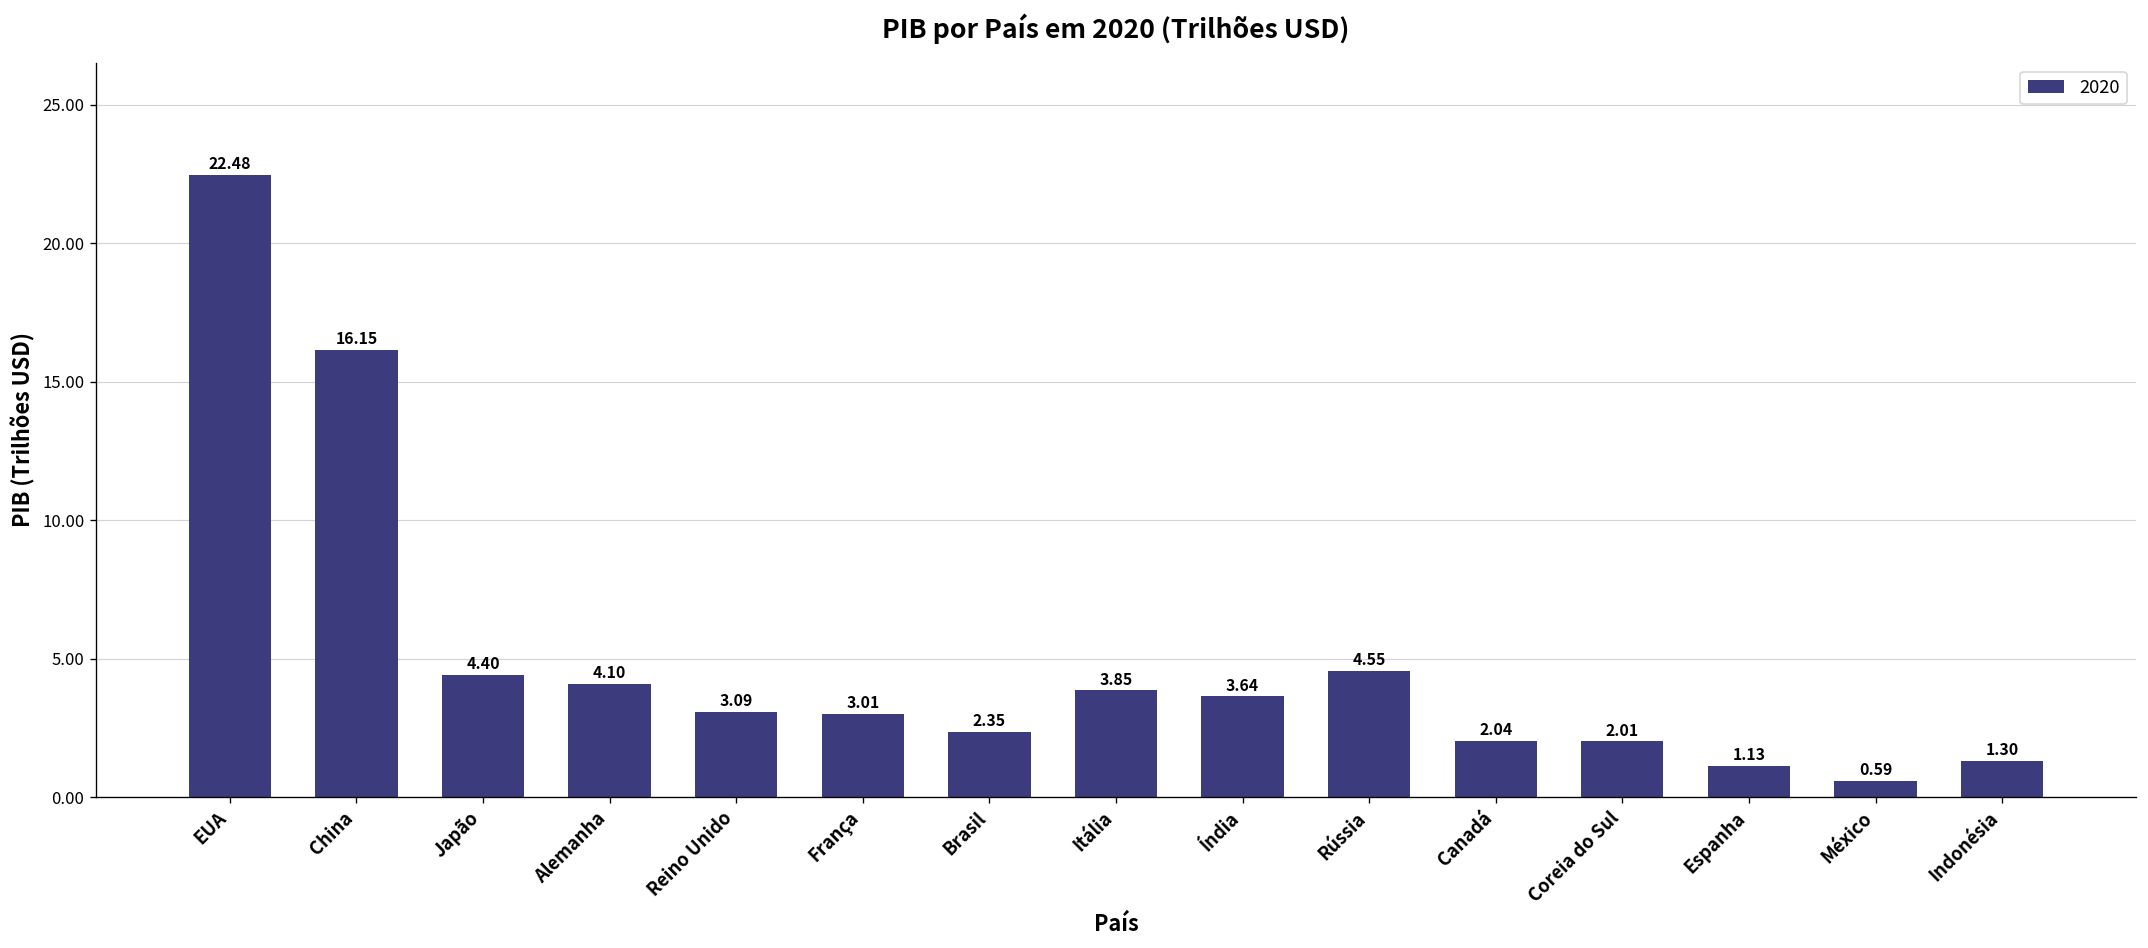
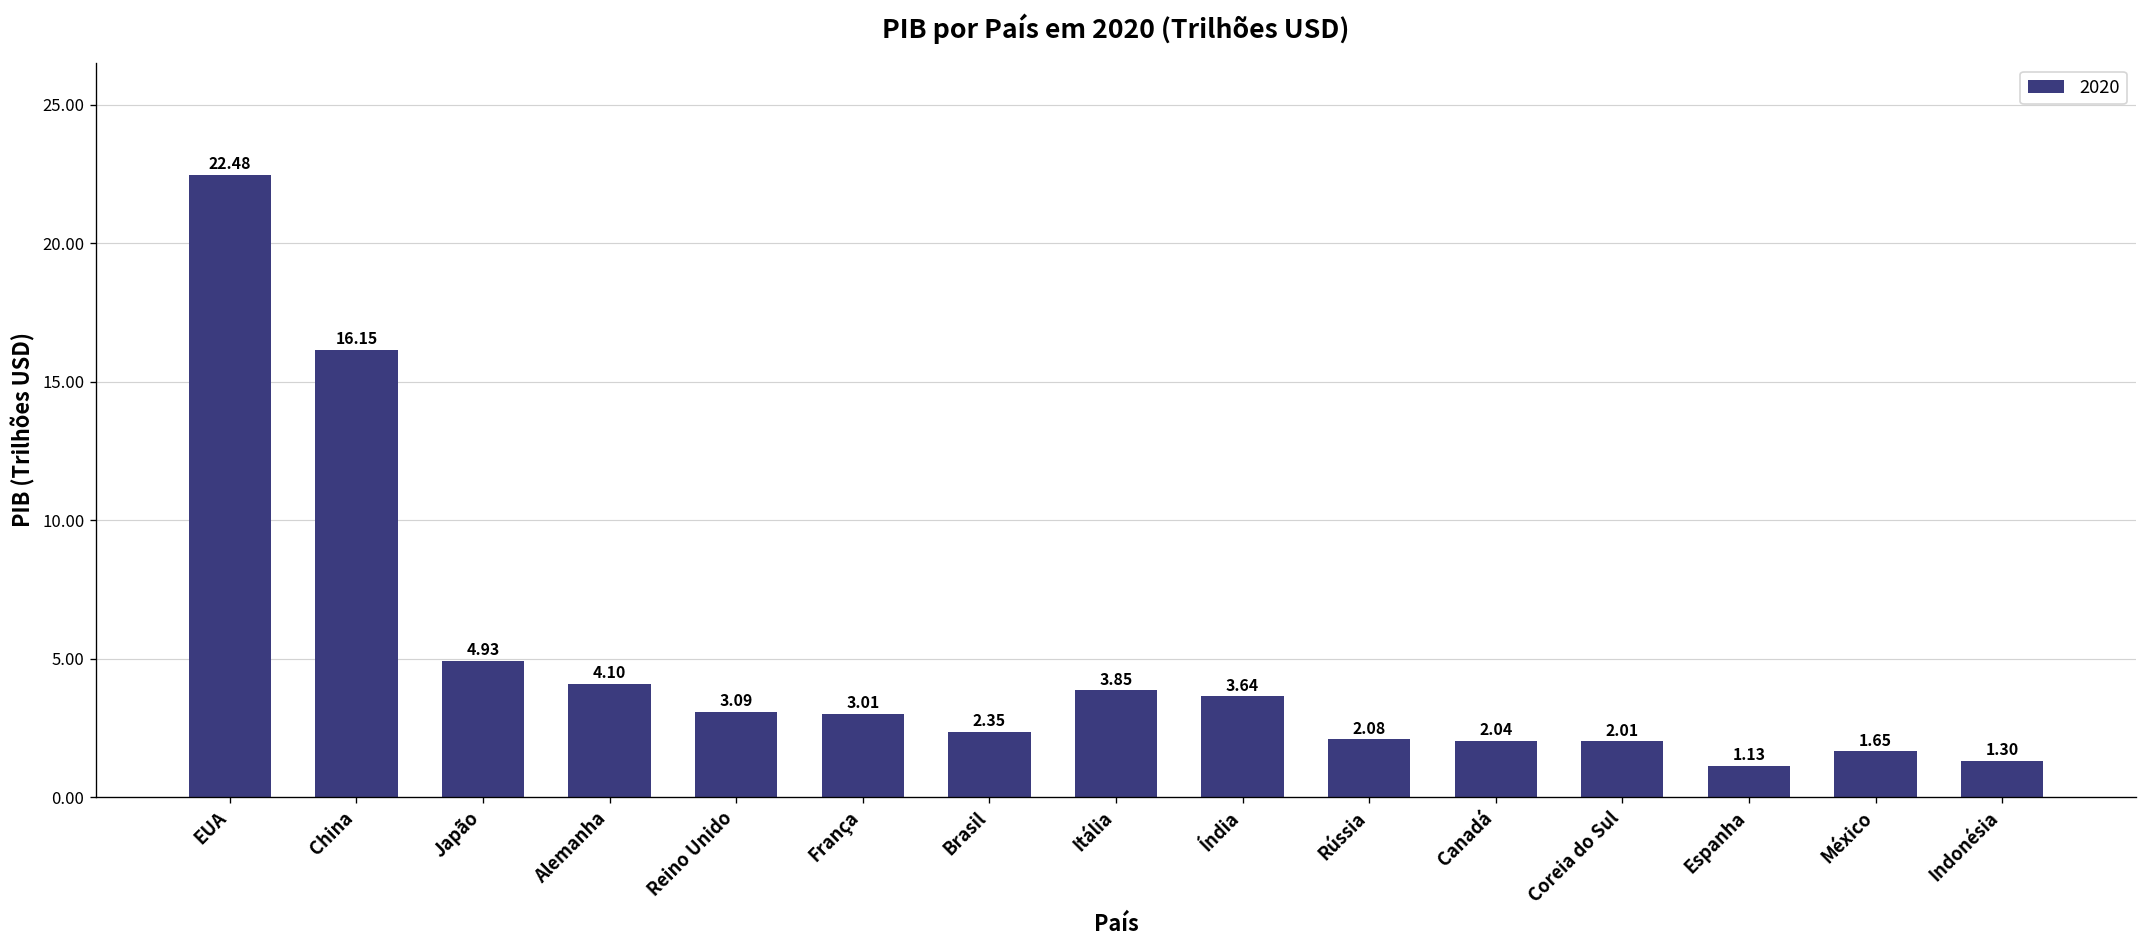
  {
    "EUA": 22.48,
    "China": 16.15,
-   "Japão": 4.40,
+   "Japão": 4.93,
    "Alemanha": 4.10,
    "Reino Unido": 3.09,
    "França": 3.01,
    "Brasil": 2.35,
    "Itália": 3.85,
    "Índia": 3.64,
-   "Rússia": 4.55,
+   "Rússia": 2.08,
    "Canadá": 2.04,
    "Coreia do Sul": 2.01,
    "Espanha": 1.13,
-   "México": 0.59,
+   "México": 1.65,
    "Indonésia": 1.30
  }
